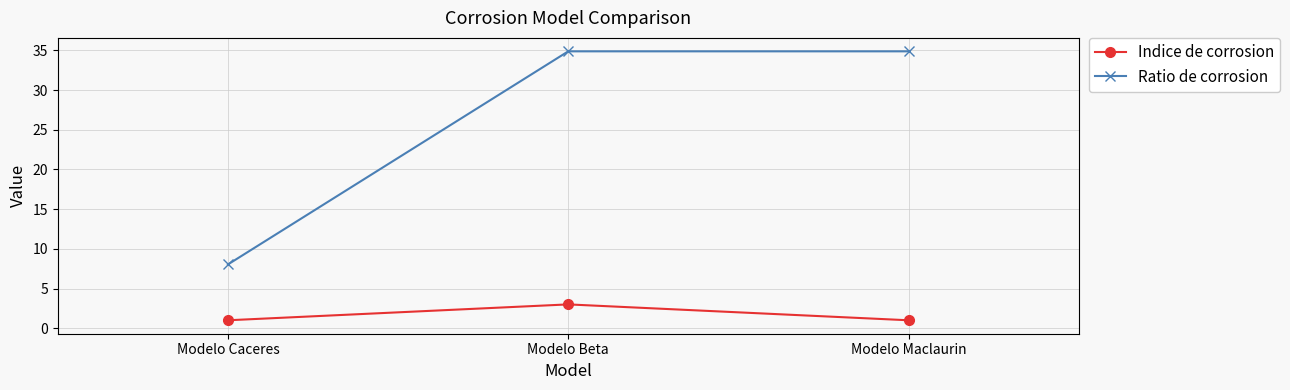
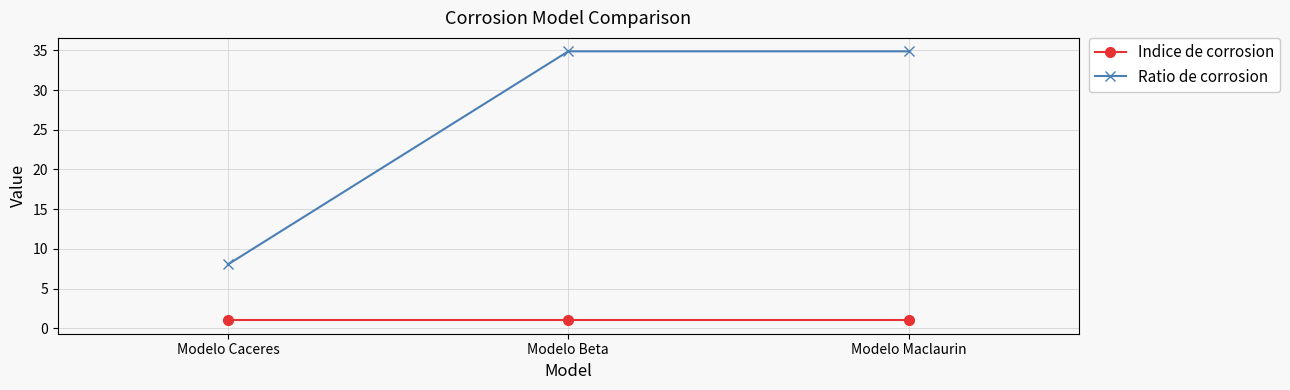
  {
    "Indice de corrosion": {
      "Modelo Caceres": 1,
-     "Modelo Beta": 3,
+     "Modelo Beta": 1,
      "Modelo Maclaurin": 1
    },
    "Ratio de corrosion": {
      "Modelo Caceres": 8,
      "Modelo Beta": 35,
      "Modelo Maclaurin": 35
    }
  }
